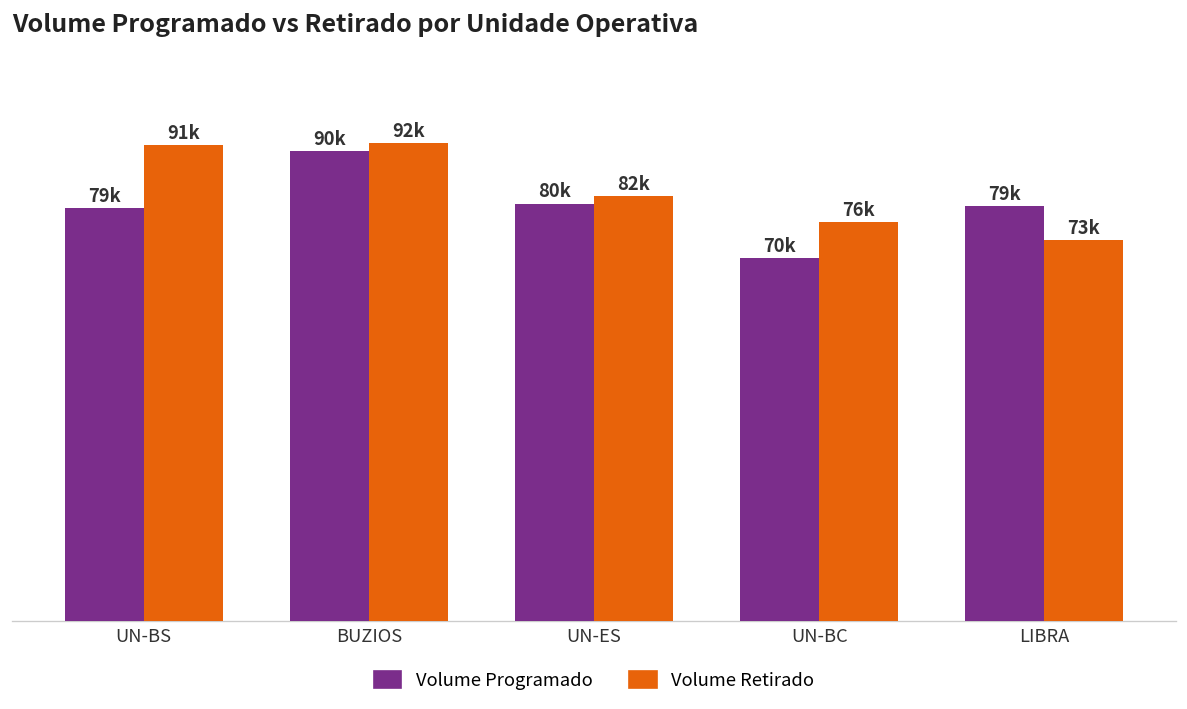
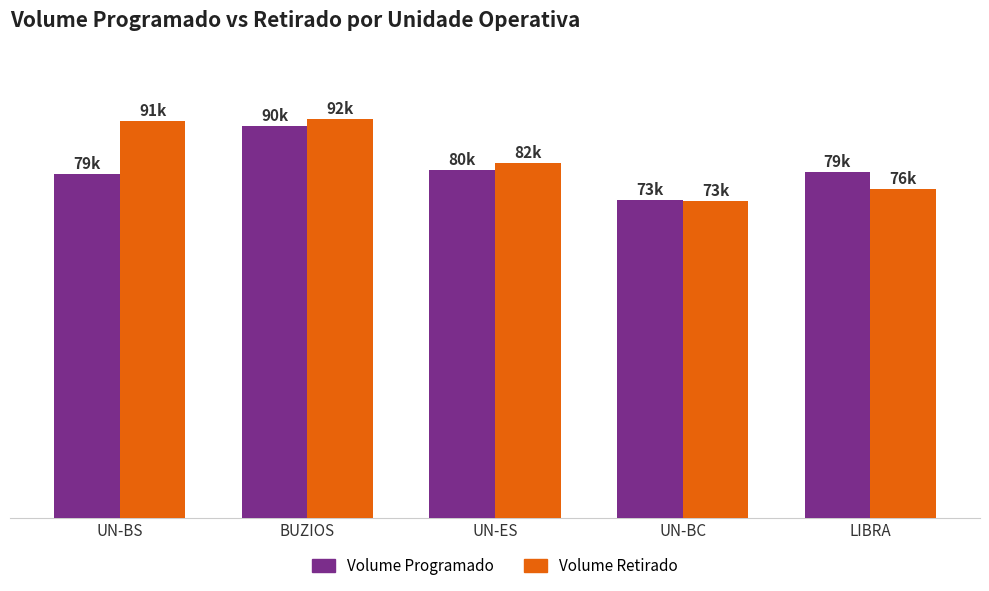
  {
    "Volume Programado": {
      "UN-BS": "79k",
      "BUZIOS": "90k",
      "UN-ES": "80k",
-     "UN-BC": "70k",
+     "UN-BC": "73k",
      "LIBRA": "79k"
    },
    "Volume Retirado": {
      "UN-BS": "91k",
      "BUZIOS": "92k",
      "UN-ES": "82k",
-     "UN-BC": "76k",
-     "LIBRA": "73k"
+     "UN-BC": "73k",
+     "LIBRA": "76k"
    }
  }
